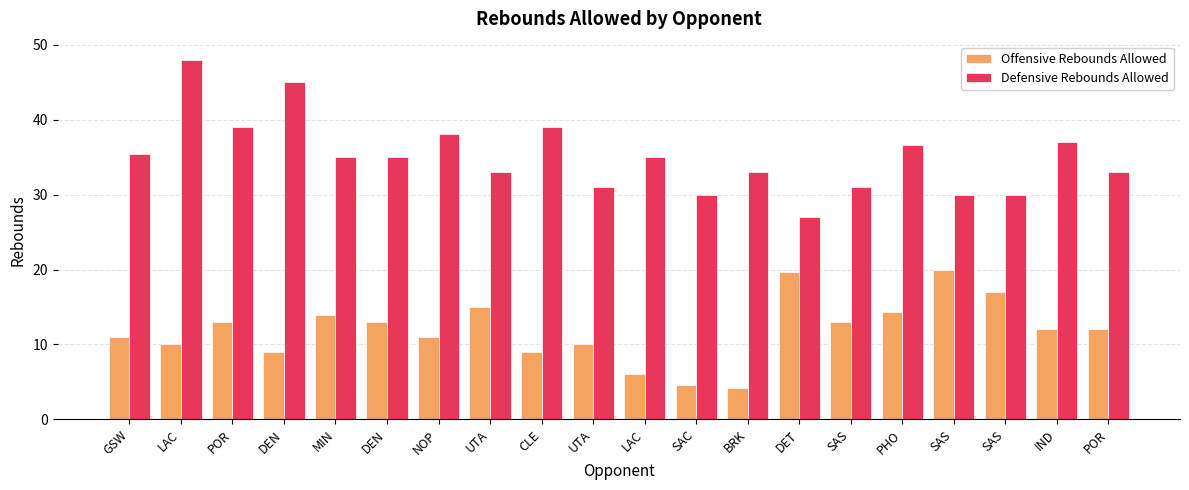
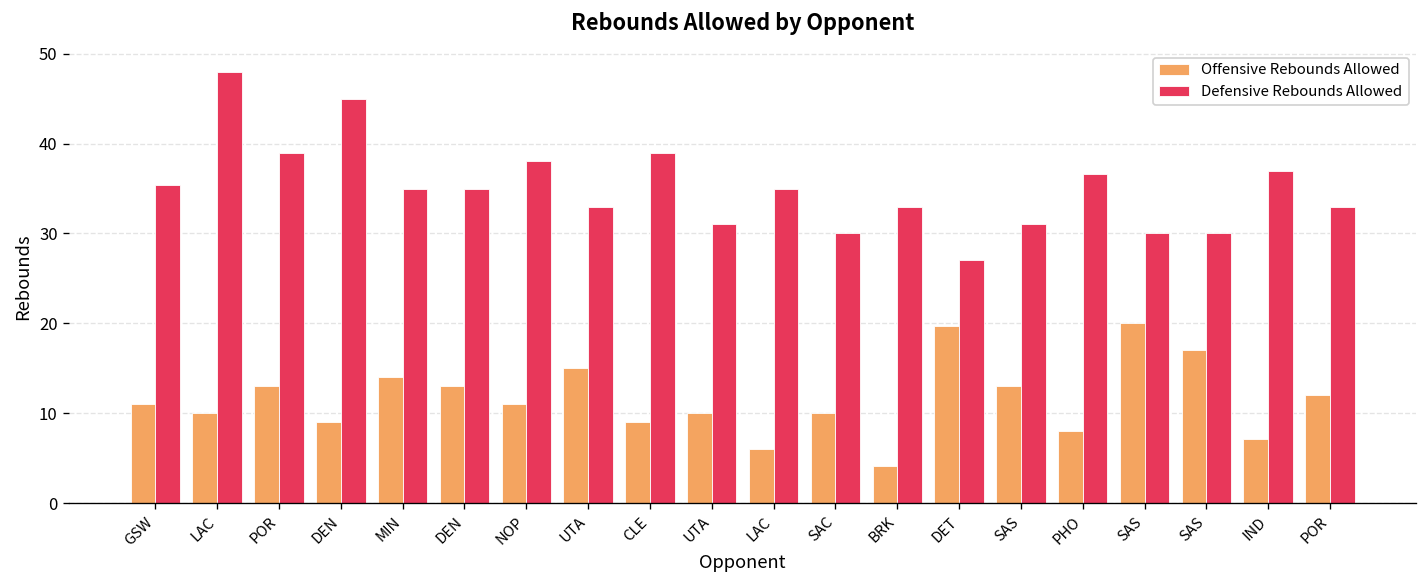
  {
    "Offensive Rebounds Allowed": {
      "GSW": 11,
      "MIN": 14,
      "NOP": 11,
      "CLE": 9,
-     "SAC": 5,
+     "SAC": 10,
      "BRK": 4,
      "DET": 20,
-     "PHO": 14,
-     "IND": 12
+     "PHO": 8,
+     "IND": 7
    },
    "Defensive Rebounds Allowed": {
      "GSW": 35,
      "MIN": 35,
      "NOP": 38,
      "CLE": 39,
      "SAC": 30,
      "BRK": 33,
      "DET": 27,
      "PHO": 37,
      "IND": 37
    }
  }
